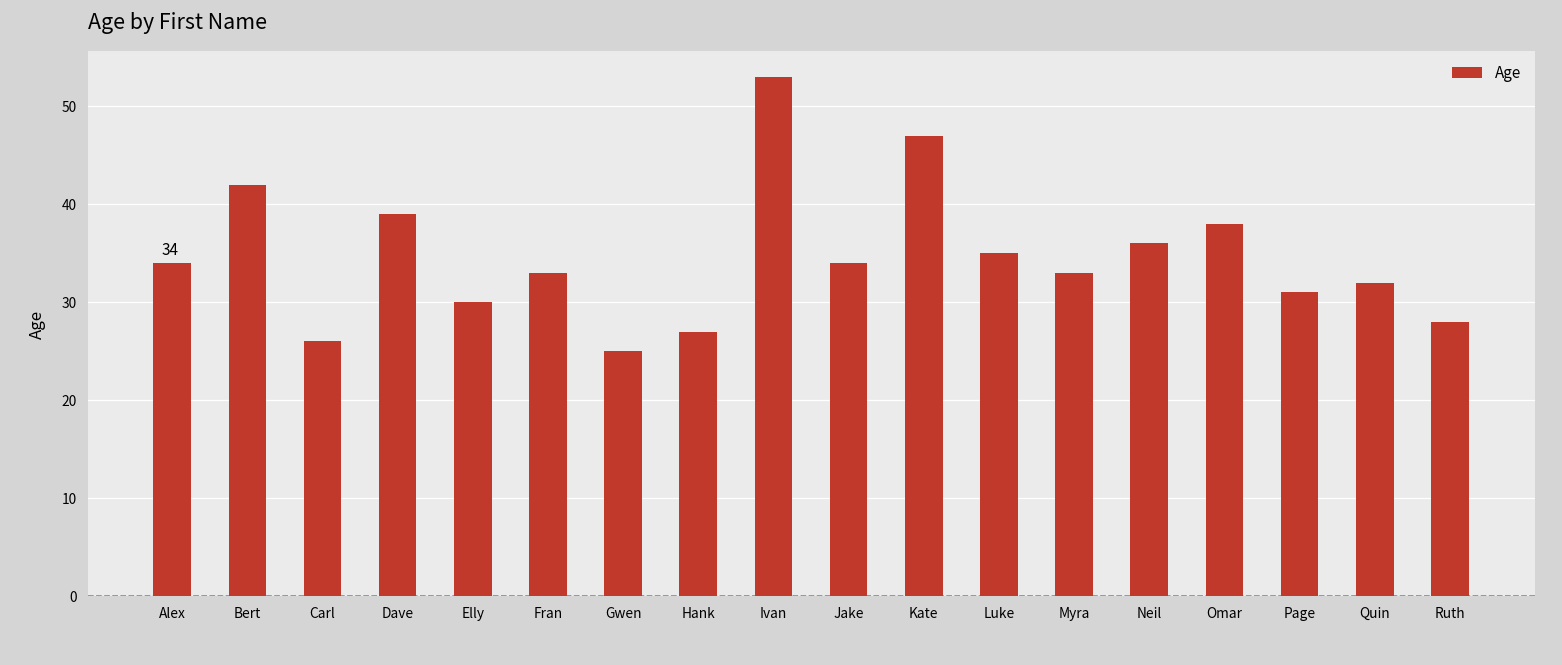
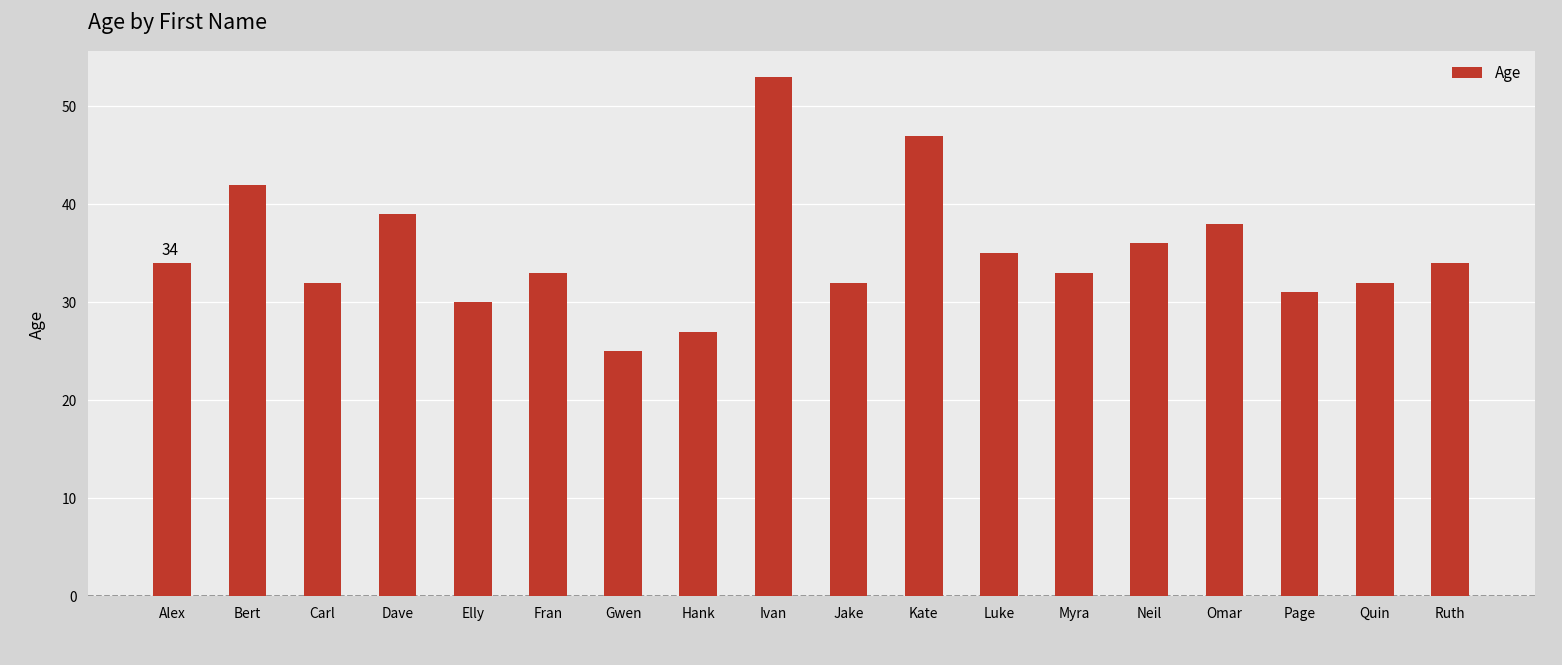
  {
    "Bert": 42,
-   "Carl": 26,
+   "Carl": 32,
    "Dave": 39,
    "Elly": 30,
    "Fran": 33,
    "Gwen": 25,
    "Hank": 27,
    "Ivan": 53,
-   "Jake": 34,
+   "Jake": 32,
    "Kate": 47,
    "Luke": 35,
    "Myra": 33,
    "Neil": 36,
    "Omar": 38,
    "Page": 31,
    "Quin": 32,
-   "Ruth": 28
+   "Ruth": 34
  }
